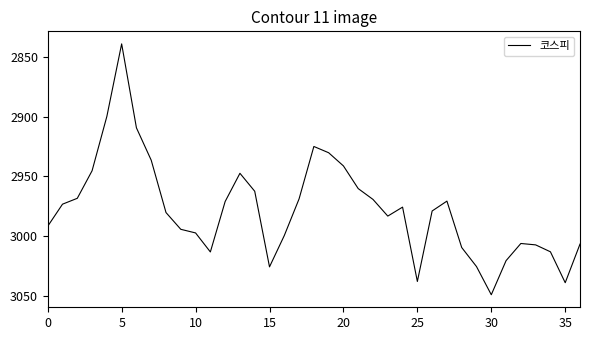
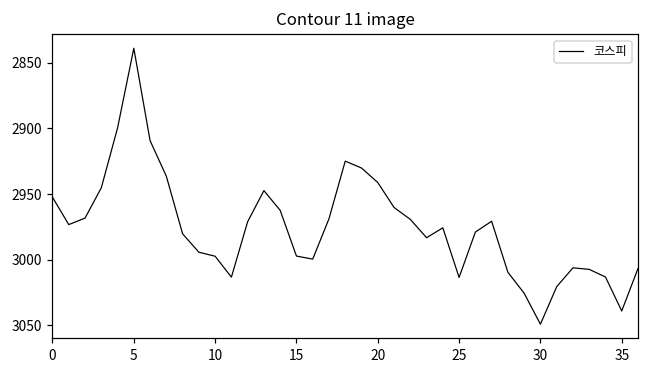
  {
-   "0": 2992,
+   "0": 2952,
    "5": 2839,
    "10": 2997,
-   "15": 3026,
+   "15": 2997,
    "20": 2941,
-   "25": 3038,
+   "25": 3013,
    "30": 3049,
    "35": 3039
  }
